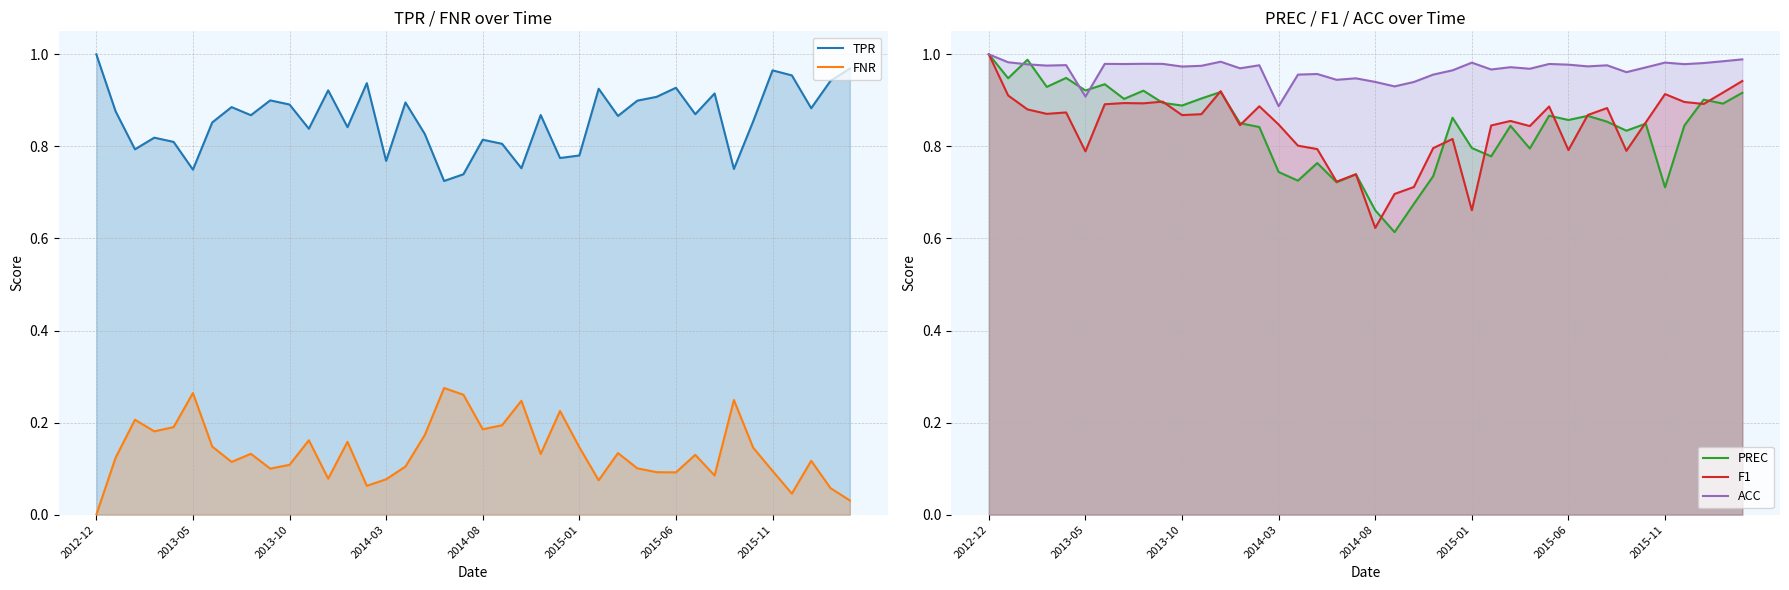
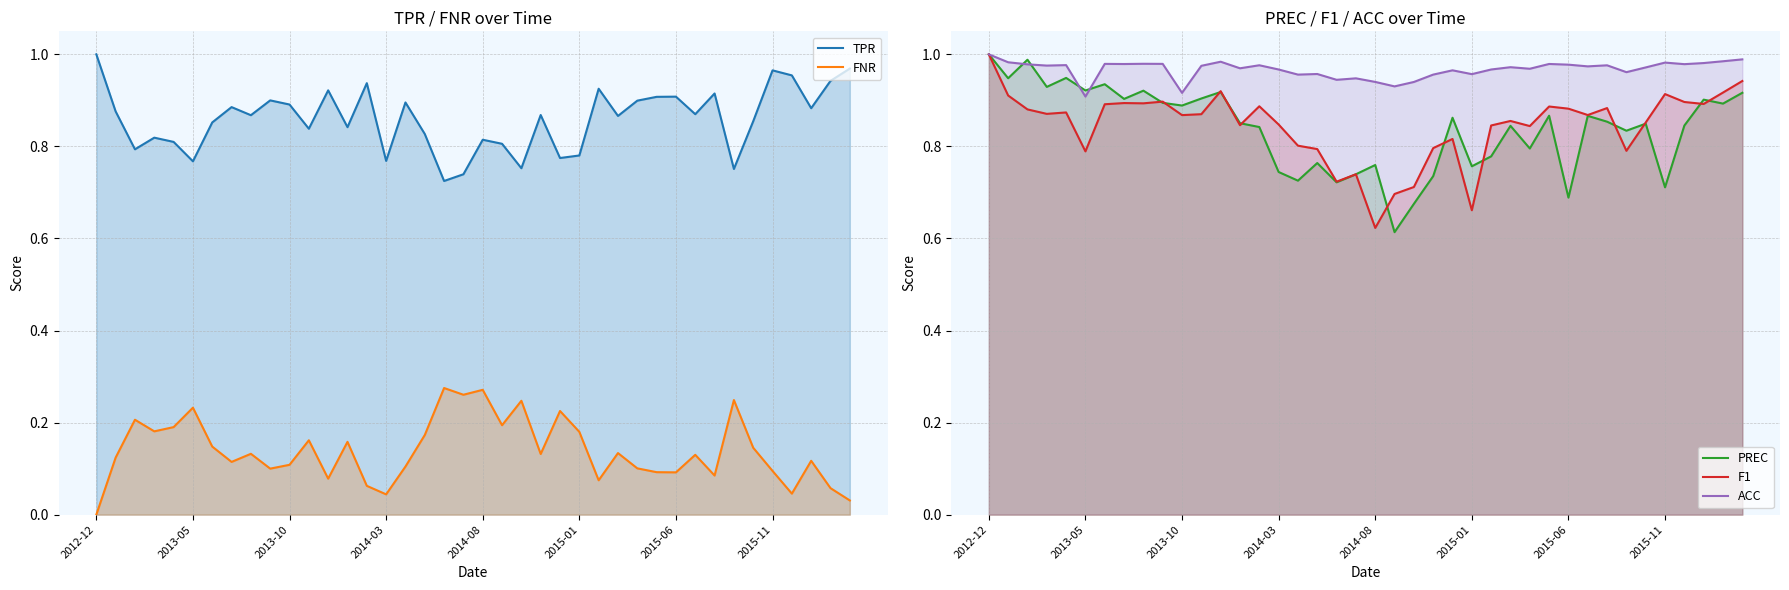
  {
    "TPR / FNR over Time": {
      "TPR": {
        "2012-12": 1.00,
-       "2013-05": 0.75,
+       "2013-05": 0.77,
        "2013-10": 0.89,
        "2014-03": 0.77,
        "2014-08": 0.81,
        "2015-01": 0.78,
-       "2015-06": 0.93,
+       "2015-06": 0.91,
        "2015-11": 0.97
      },
      "FNR": {
        "2012-12": 0.00,
-       "2013-05": 0.26,
+       "2013-05": 0.23,
        "2013-10": 0.11,
-       "2014-03": 0.08,
-       "2014-08": 0.19,
-       "2015-01": 0.15,
+       "2014-03": 0.04,
+       "2014-08": 0.27,
+       "2015-01": 0.18,
        "2015-06": 0.09,
        "2015-11": 0.10
      }
    },
    "PREC / F1 / ACC over Time": {
      "PREC": {
        "2013-05": 0.92,
        "2013-10": 0.89,
        "2014-03": 0.74,
-       "2014-08": 0.66,
-       "2015-01": 0.80,
-       "2015-06": 0.86,
+       "2014-08": 0.76,
+       "2015-01": 0.76,
+       "2015-06": 0.69,
        "2015-11": 0.71
      },
      "F1": {
        "2013-05": 0.79,
        "2013-10": 0.87,
        "2014-03": 0.85,
        "2014-08": 0.62,
        "2015-01": 0.66,
-       "2015-06": 0.79,
+       "2015-06": 0.88,
        "2015-11": 0.91
      },
      "ACC": {
        "2013-05": 0.91,
-       "2013-10": 0.97,
-       "2014-03": 0.89,
+       "2013-10": 0.92,
+       "2014-03": 0.97,
        "2014-08": 0.94,
-       "2015-01": 0.98,
+       "2015-01": 0.96,
        "2015-06": 0.98,
        "2015-11": 0.98
      }
    }
  }
